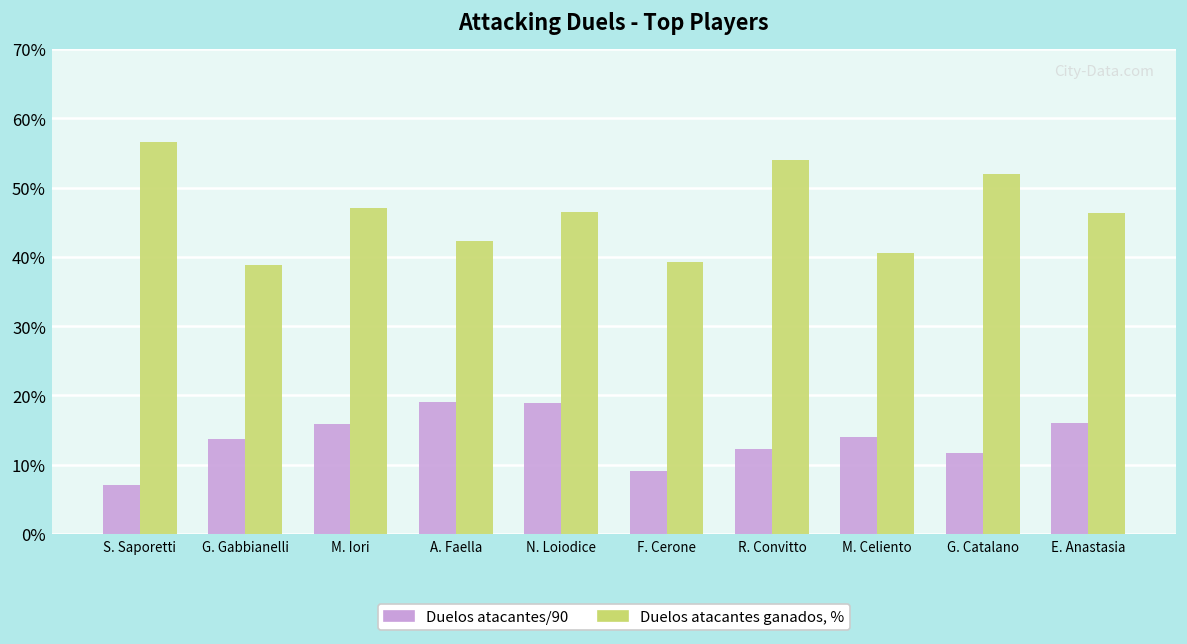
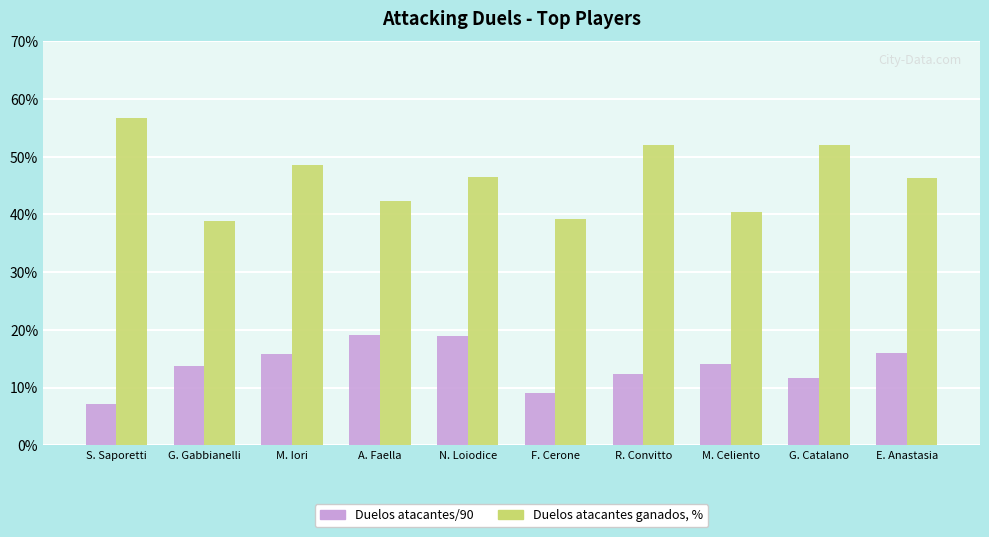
  {
    "Duelos atacantes/90": {
      "S. Saporetti": "7%",
      "G. Gabbianelli": "14%",
      "M. Iori": "16%",
      "A. Faella": "19%",
      "N. Loiodice": "19%",
      "F. Cerone": "9%",
      "R. Convitto": "12%",
      "M. Celiento": "14%",
      "G. Catalano": "12%",
      "E. Anastasia": "16%"
    },
    "Duelos atacantes ganados, %": {
      "S. Saporetti": "57%",
      "G. Gabbianelli": "39%",
-     "M. Iori": "47%",
+     "M. Iori": "49%",
      "A. Faella": "42%",
      "N. Loiodice": "46%",
      "F. Cerone": "39%",
-     "R. Convitto": "54%",
+     "R. Convitto": "52%",
      "M. Celiento": "40%",
      "G. Catalano": "52%",
      "E. Anastasia": "46%"
    }
  }
